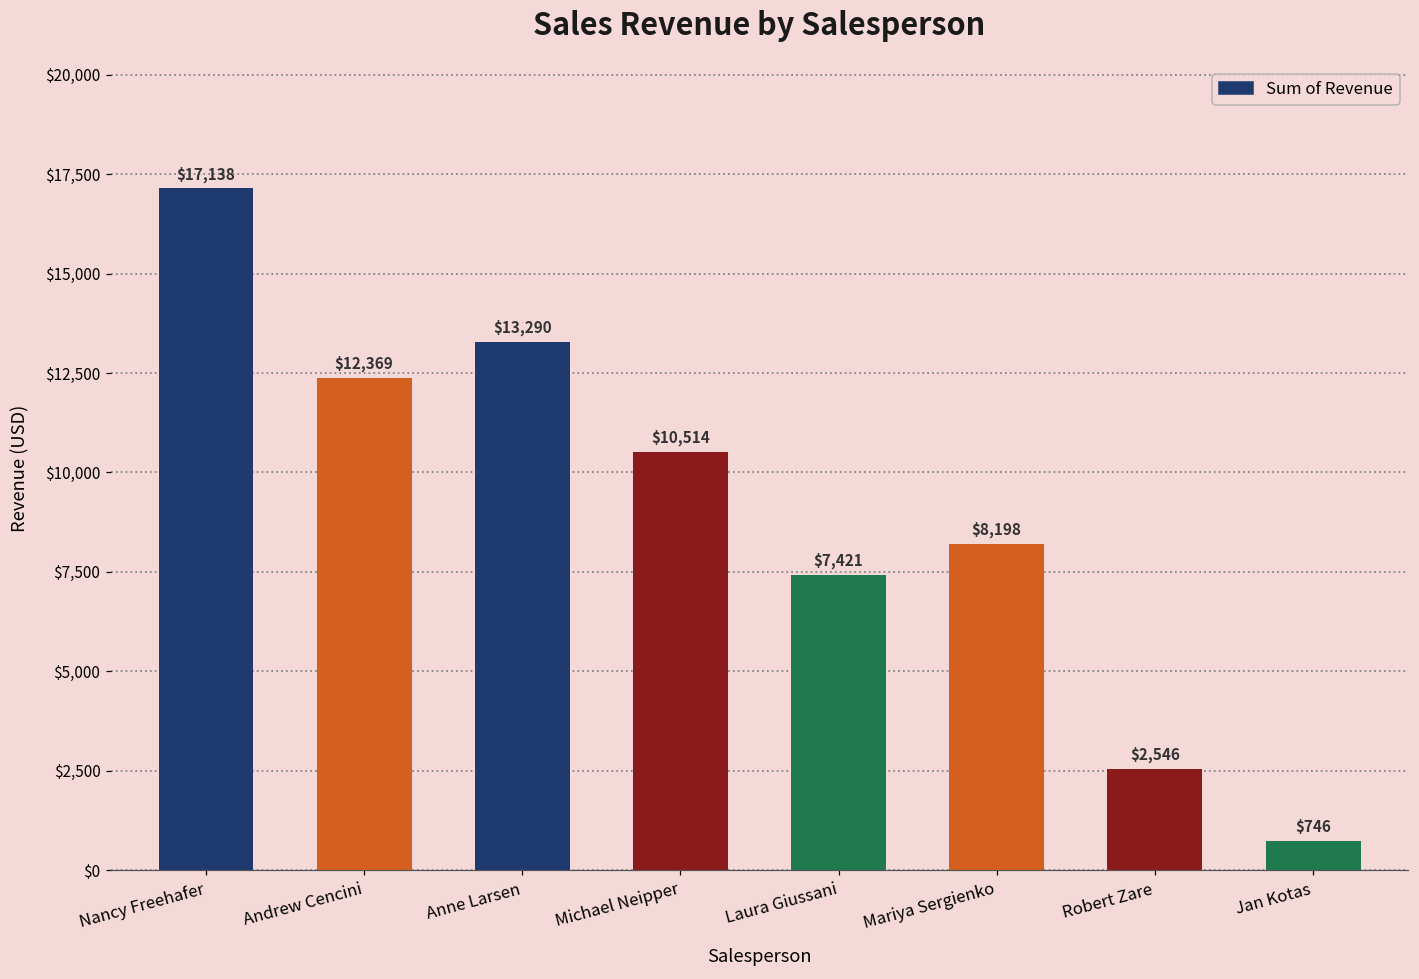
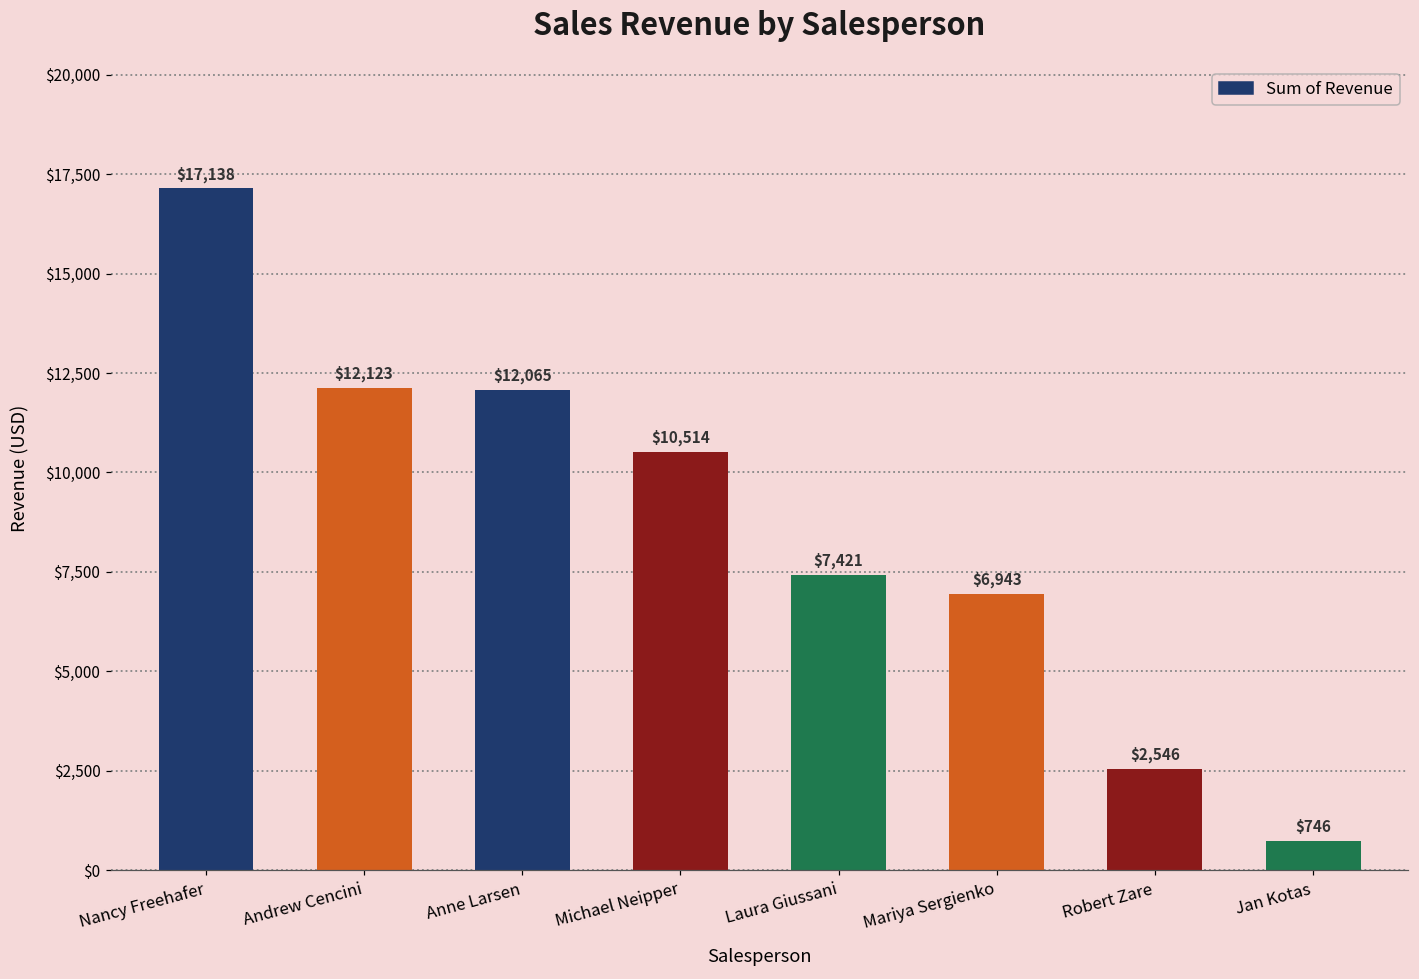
  {
    "Nancy Freehafer": "$17,138",
-   "Andrew Cencini": "$12,369",
-   "Anne Larsen": "$13,290",
+   "Andrew Cencini": "$12,123",
+   "Anne Larsen": "$12,065",
    "Michael Neipper": "$10,514",
    "Laura Giussani": "$7,421",
-   "Mariya Sergienko": "$8,198",
+   "Mariya Sergienko": "$6,943",
    "Robert Zare": "$2,546",
    "Jan Kotas": "$746"
  }
